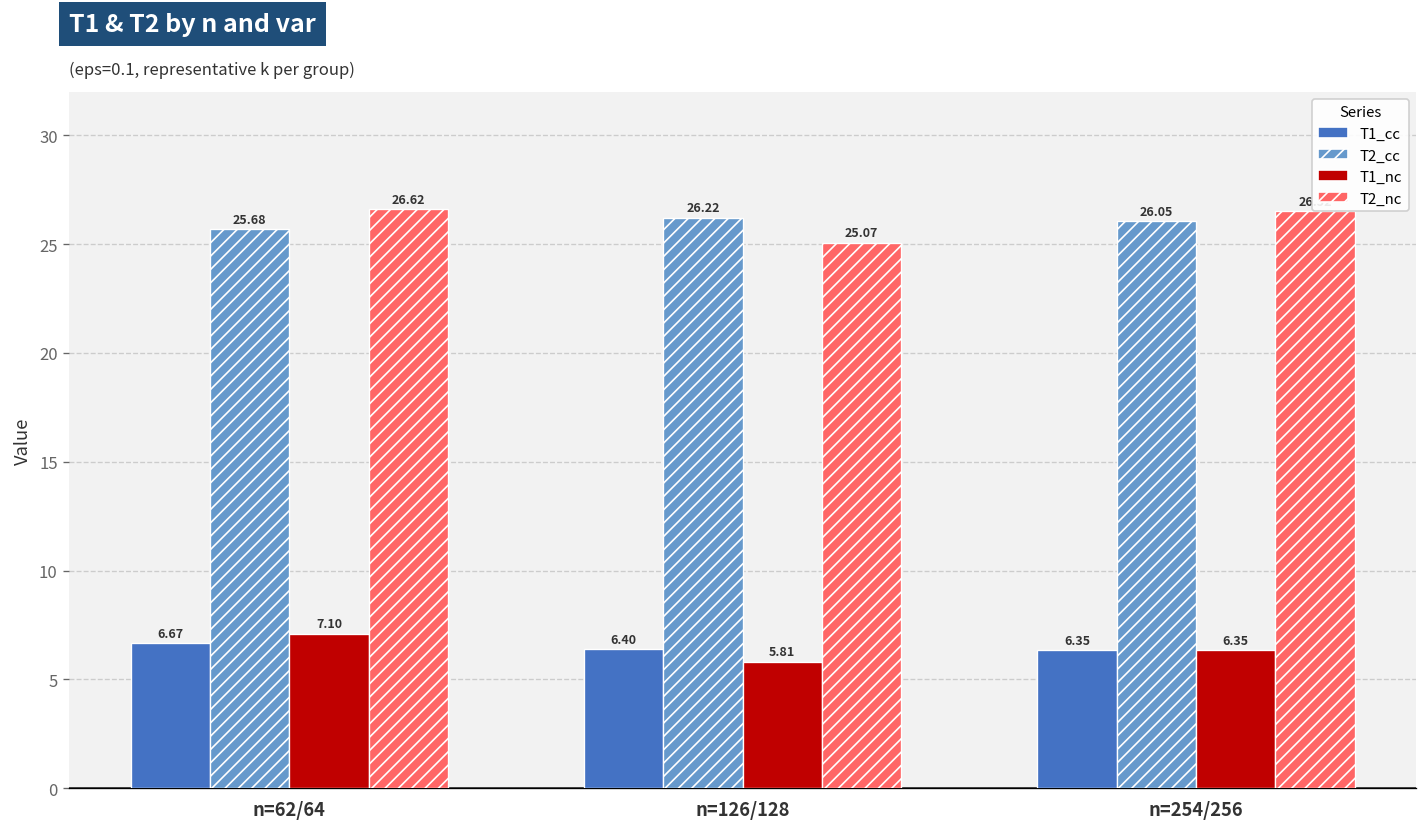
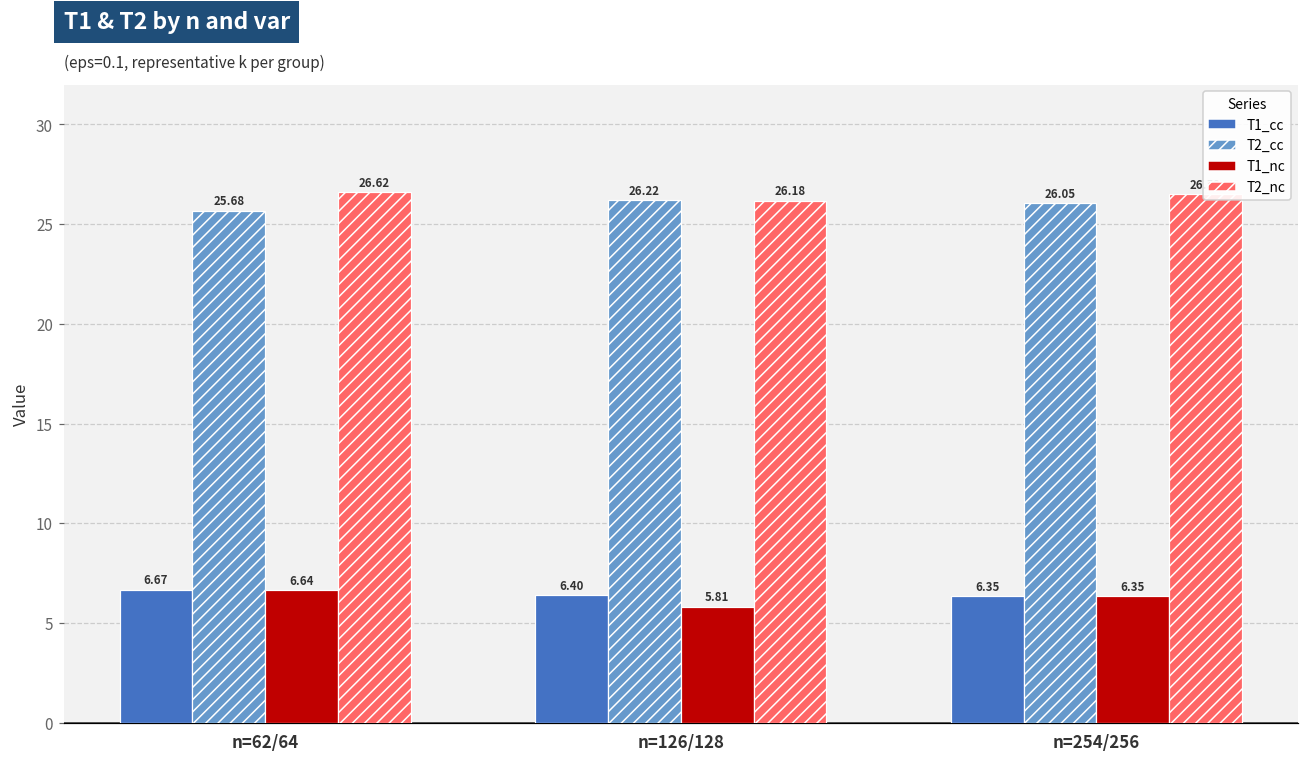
  {
    "T1_nc": {
-     "n=62/64": 7.10,
+     "n=62/64": 6.64,
      "n=126/128": 5.81,
      "n=254/256": 6.35
    },
    "T2_nc": {
      "n=62/64": 26.62,
-     "n=126/128": 25.07
+     "n=126/128": 26.18
    }
  }
